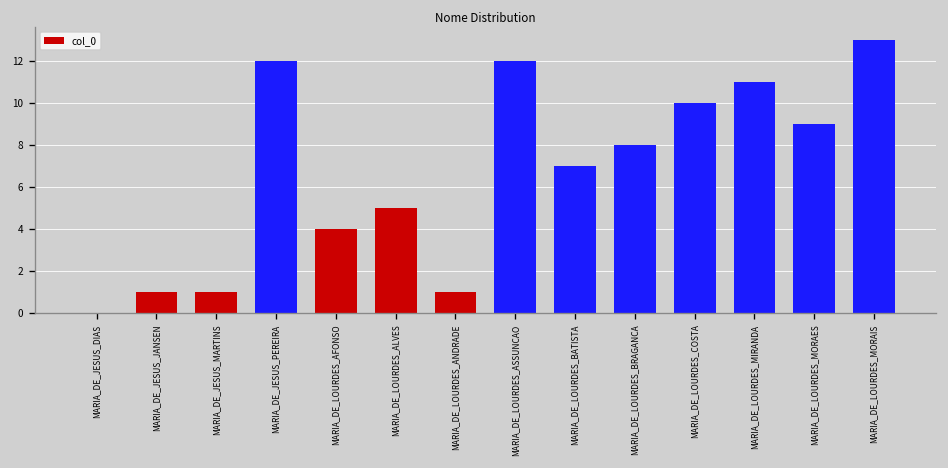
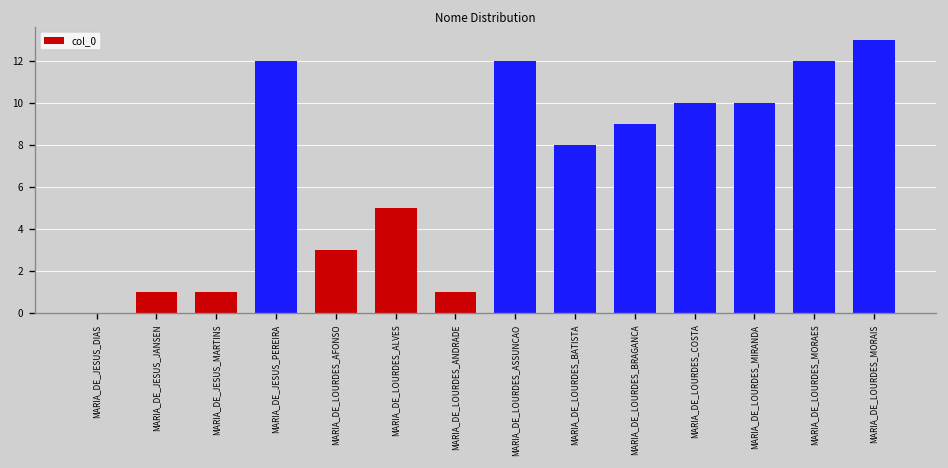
  {
    "MARIA_DE_JESUS_DIAS": 0,
    "MARIA_DE_JESUS_JANSEN": 1,
    "MARIA_DE_JESUS_MARTINS": 1,
    "MARIA_DE_JESUS_PEREIRA": 12,
-   "MARIA_DE_LOURDES_AFONSO": 4,
+   "MARIA_DE_LOURDES_AFONSO": 3,
    "MARIA_DE_LOURDES_ALVES": 5,
    "MARIA_DE_LOURDES_ANDRADE": 1,
    "MARIA_DE_LOURDES_ASSUNCAO": 12,
-   "MARIA_DE_LOURDES_BATISTA": 7,
-   "MARIA_DE_LOURDES_BRAGANCA": 8,
+   "MARIA_DE_LOURDES_BATISTA": 8,
+   "MARIA_DE_LOURDES_BRAGANCA": 9,
    "MARIA_DE_LOURDES_COSTA": 10,
-   "MARIA_DE_LOURDES_MIRANDA": 11,
-   "MARIA_DE_LOURDES_MORAES": 9,
+   "MARIA_DE_LOURDES_MIRANDA": 10,
+   "MARIA_DE_LOURDES_MORAES": 12,
    "MARIA_DE_LOURDES_MORAIS": 13
  }
